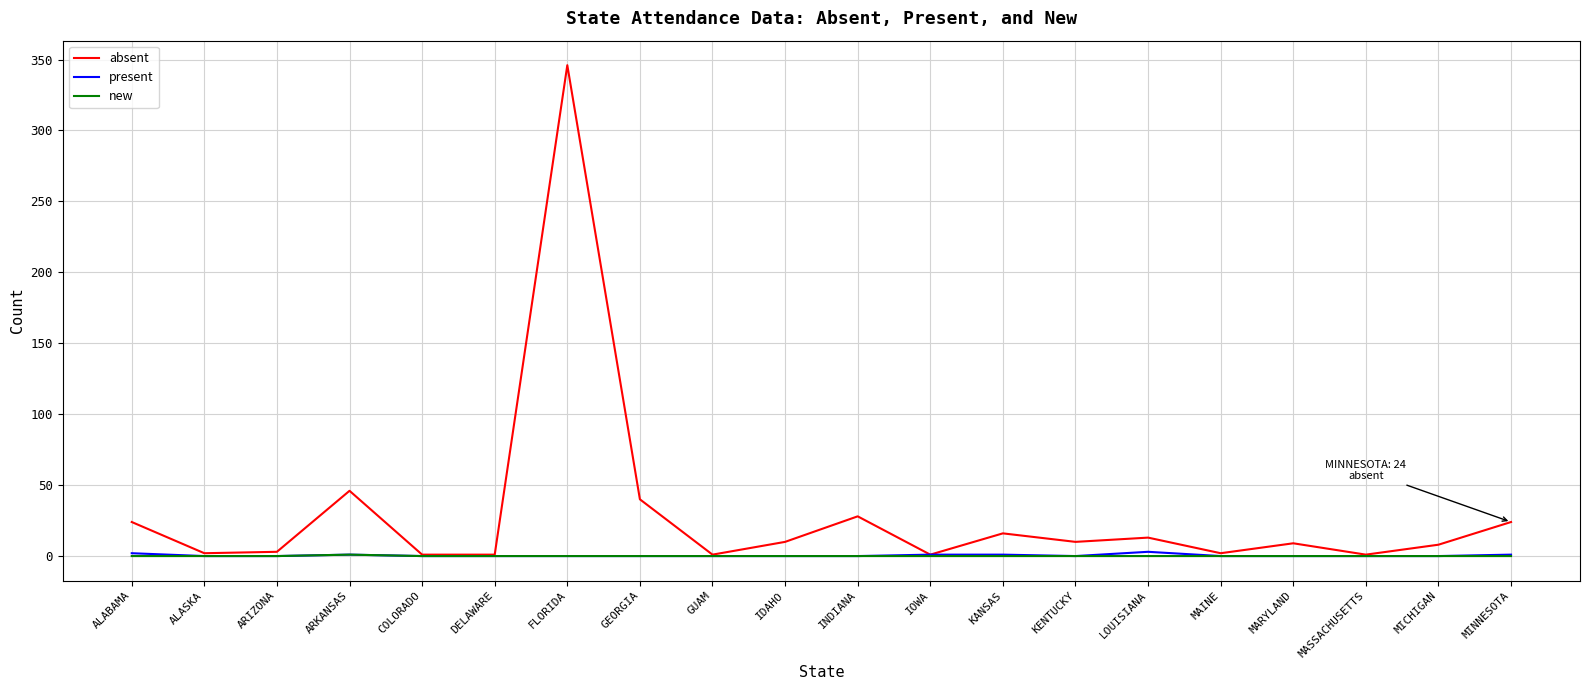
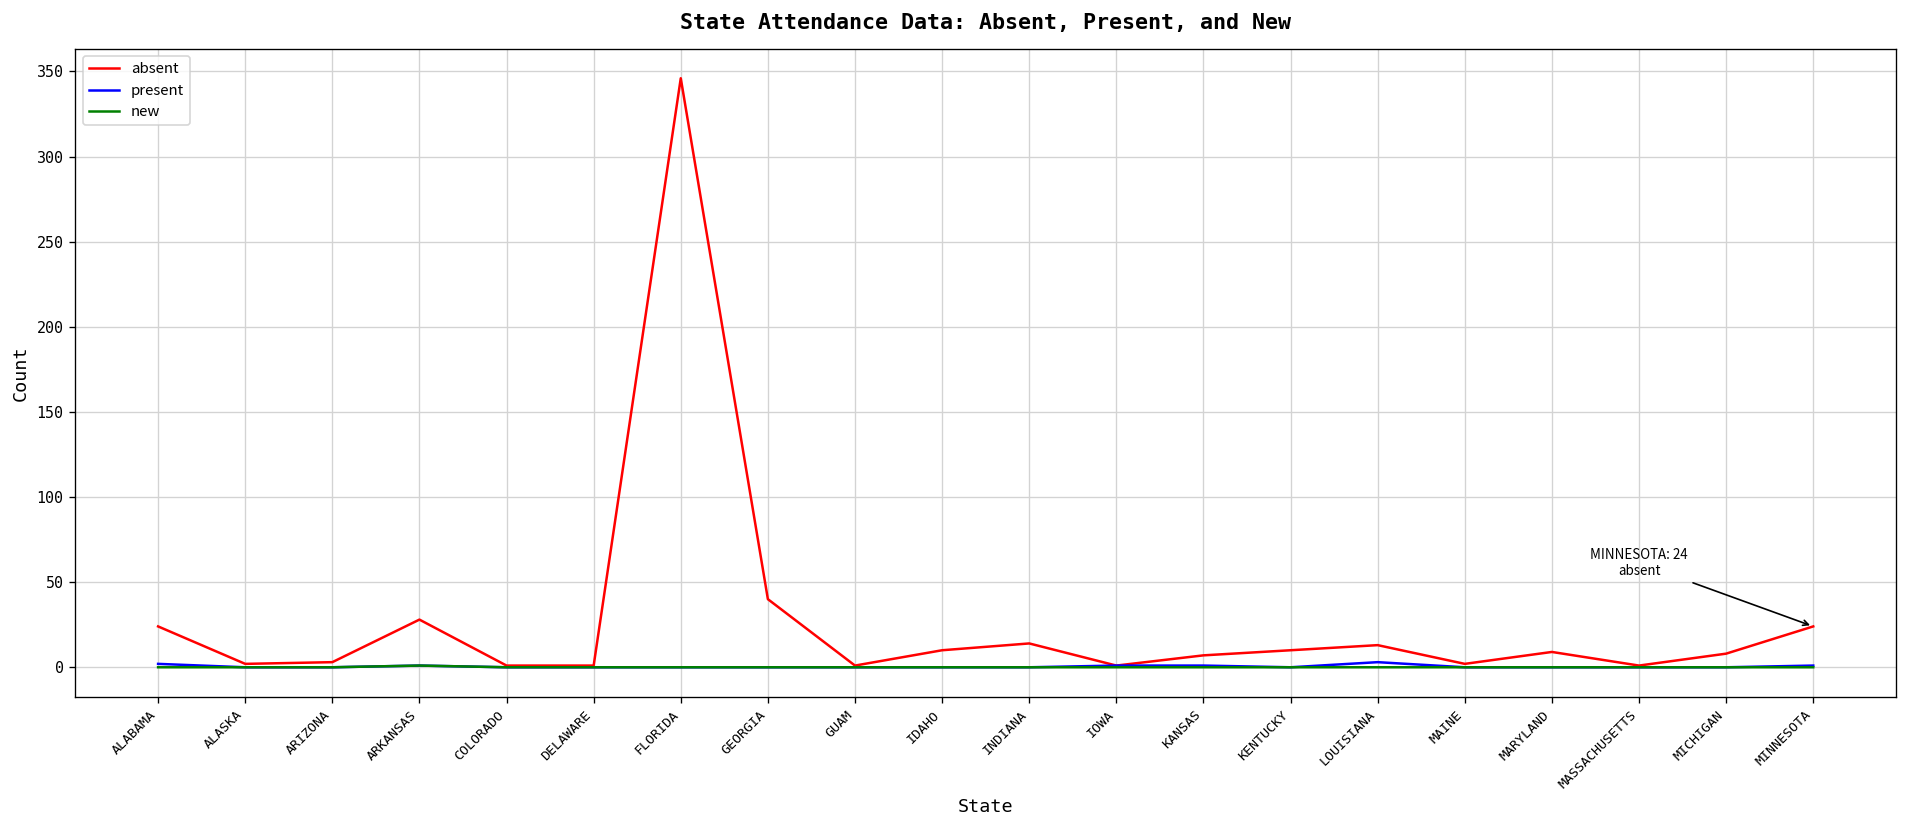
  {
    "absent": {
      "ALABAMA": 24,
      "ALASKA": 2,
      "ARIZONA": 3,
-     "ARKANSAS": 46,
+     "ARKANSAS": 28,
      "FLORIDA": 346,
      "GEORGIA": 40,
      "IDAHO": 10,
-     "INDIANA": 28,
-     "KANSAS": 16,
+     "INDIANA": 14,
+     "KANSAS": 7,
      "KENTUCKY": 10,
      "LOUISIANA": 13,
      "MAINE": 2,
      "MARYLAND": 9,
      "MICHIGAN": 8
    },
    "present": {
      "ALABAMA": 2,
      "LOUISIANA": 3
    },
    "new": {
      "ALABAMA": 0,
      "LOUISIANA": 0
    }
  }
